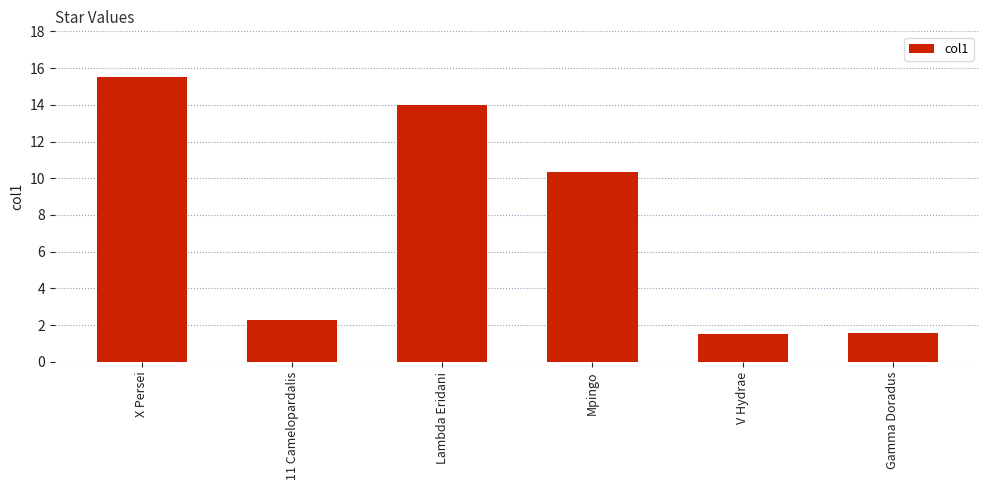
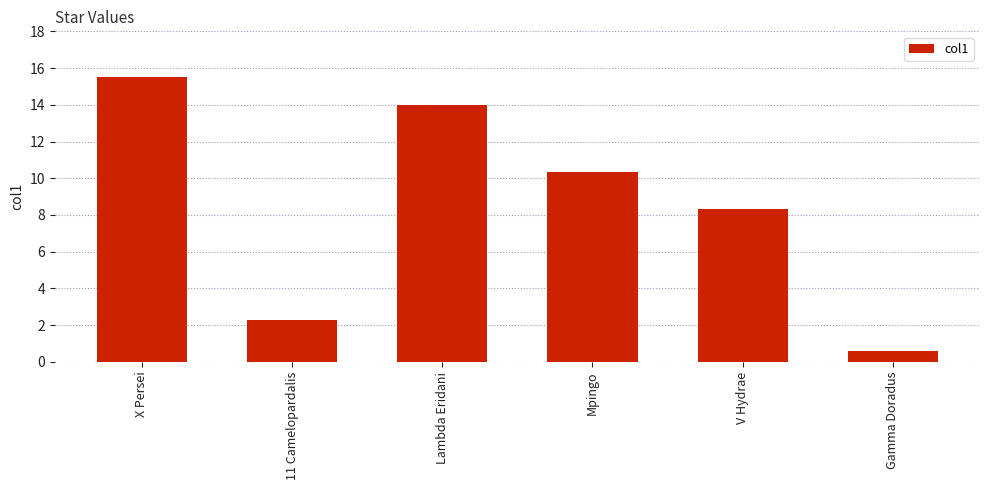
  {
    "X Persei": 15.5,
    "11 Camelopardalis": 2.3,
    "Lambda Eridani": 14.0,
    "Mpingo": 10.3,
-   "V Hydrae": 1.5,
-   "Gamma Doradus": 1.6
+   "V Hydrae": 8.3,
+   "Gamma Doradus": 0.6
  }
